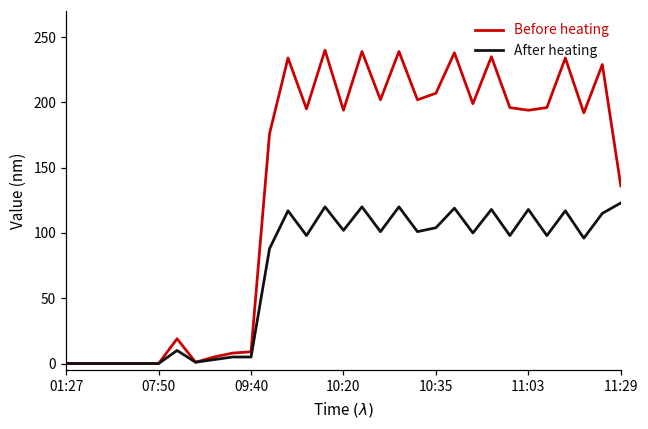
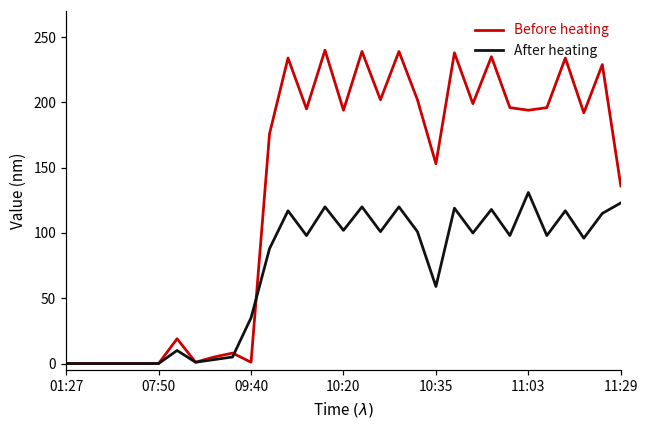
  {
    "Before heating": {
-     "09:40": 9,
+     "09:40": 1,
      "10:20": 194,
-     "10:35": 207,
+     "10:35": 153,
      "11:03": 194,
      "11:29": 136
    },
    "After heating": {
-     "09:40": 5,
+     "09:40": 35,
      "10:20": 102,
-     "10:35": 104,
-     "11:03": 118,
+     "10:35": 59,
+     "11:03": 131,
      "11:29": 123
    }
  }
